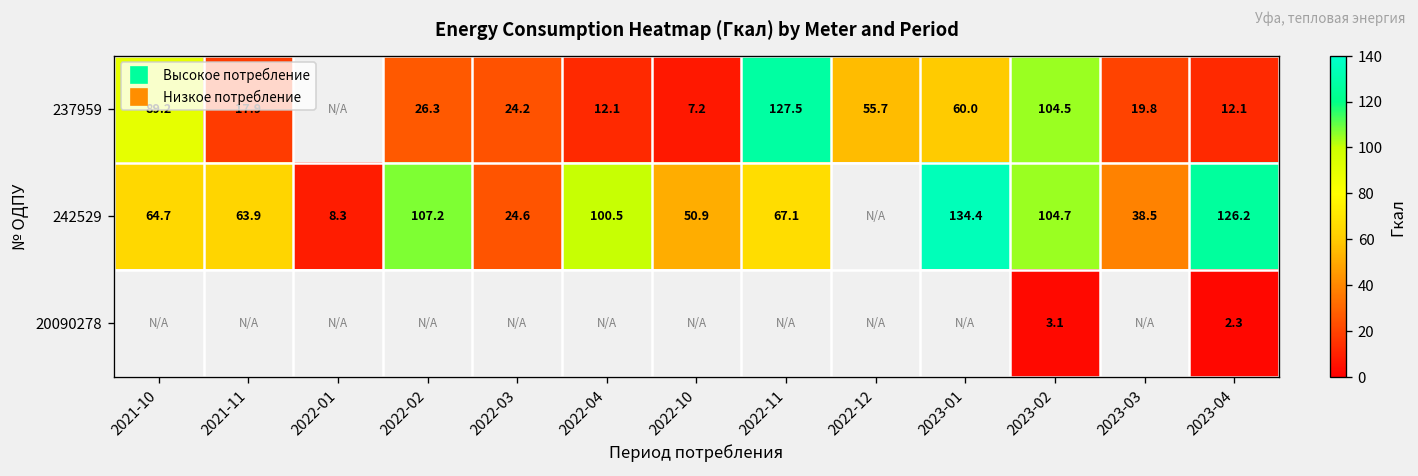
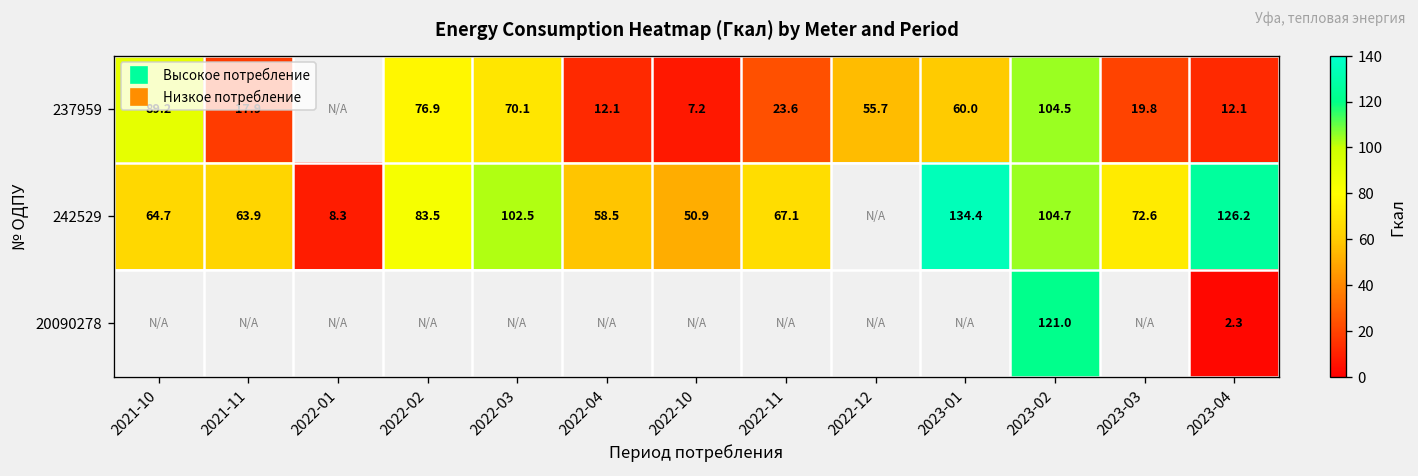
  {
    "237959": {
-     "2022-02": 26.3,
-     "2022-03": 24.2,
+     "2022-02": 76.9,
+     "2022-03": 70.1,
      "2022-04": 12.1,
      "2022-10": 7.2,
-     "2022-11": 127.5,
+     "2022-11": 23.6,
      "2022-12": 55.7,
      "2023-01": 60.0,
      "2023-02": 104.5,
      "2023-03": 19.8,
      "2023-04": 12.1
    },
    "242529": {
      "2021-10": 64.7,
      "2021-11": 63.9,
      "2022-01": 8.3,
-     "2022-02": 107.2,
-     "2022-03": 24.6,
-     "2022-04": 100.5,
+     "2022-02": 83.5,
+     "2022-03": 102.5,
+     "2022-04": 58.5,
      "2022-10": 50.9,
      "2022-11": 67.1,
      "2023-01": 134.4,
      "2023-02": 104.7,
-     "2023-03": 38.5,
+     "2023-03": 72.6,
      "2023-04": 126.2
    },
    "20090278": {
-     "2023-02": 3.1,
+     "2023-02": 121.0,
      "2023-04": 2.3
    }
  }
